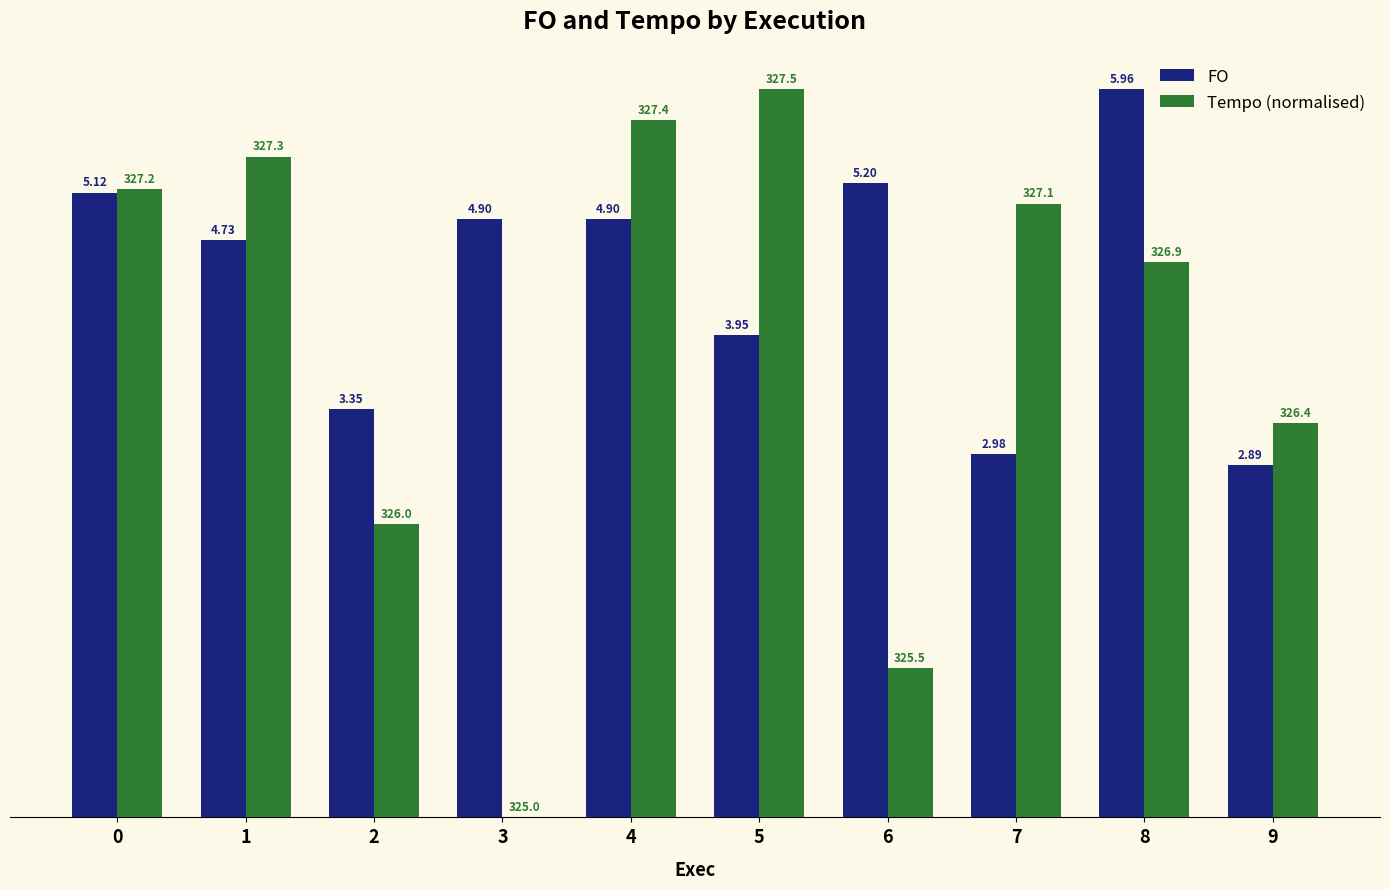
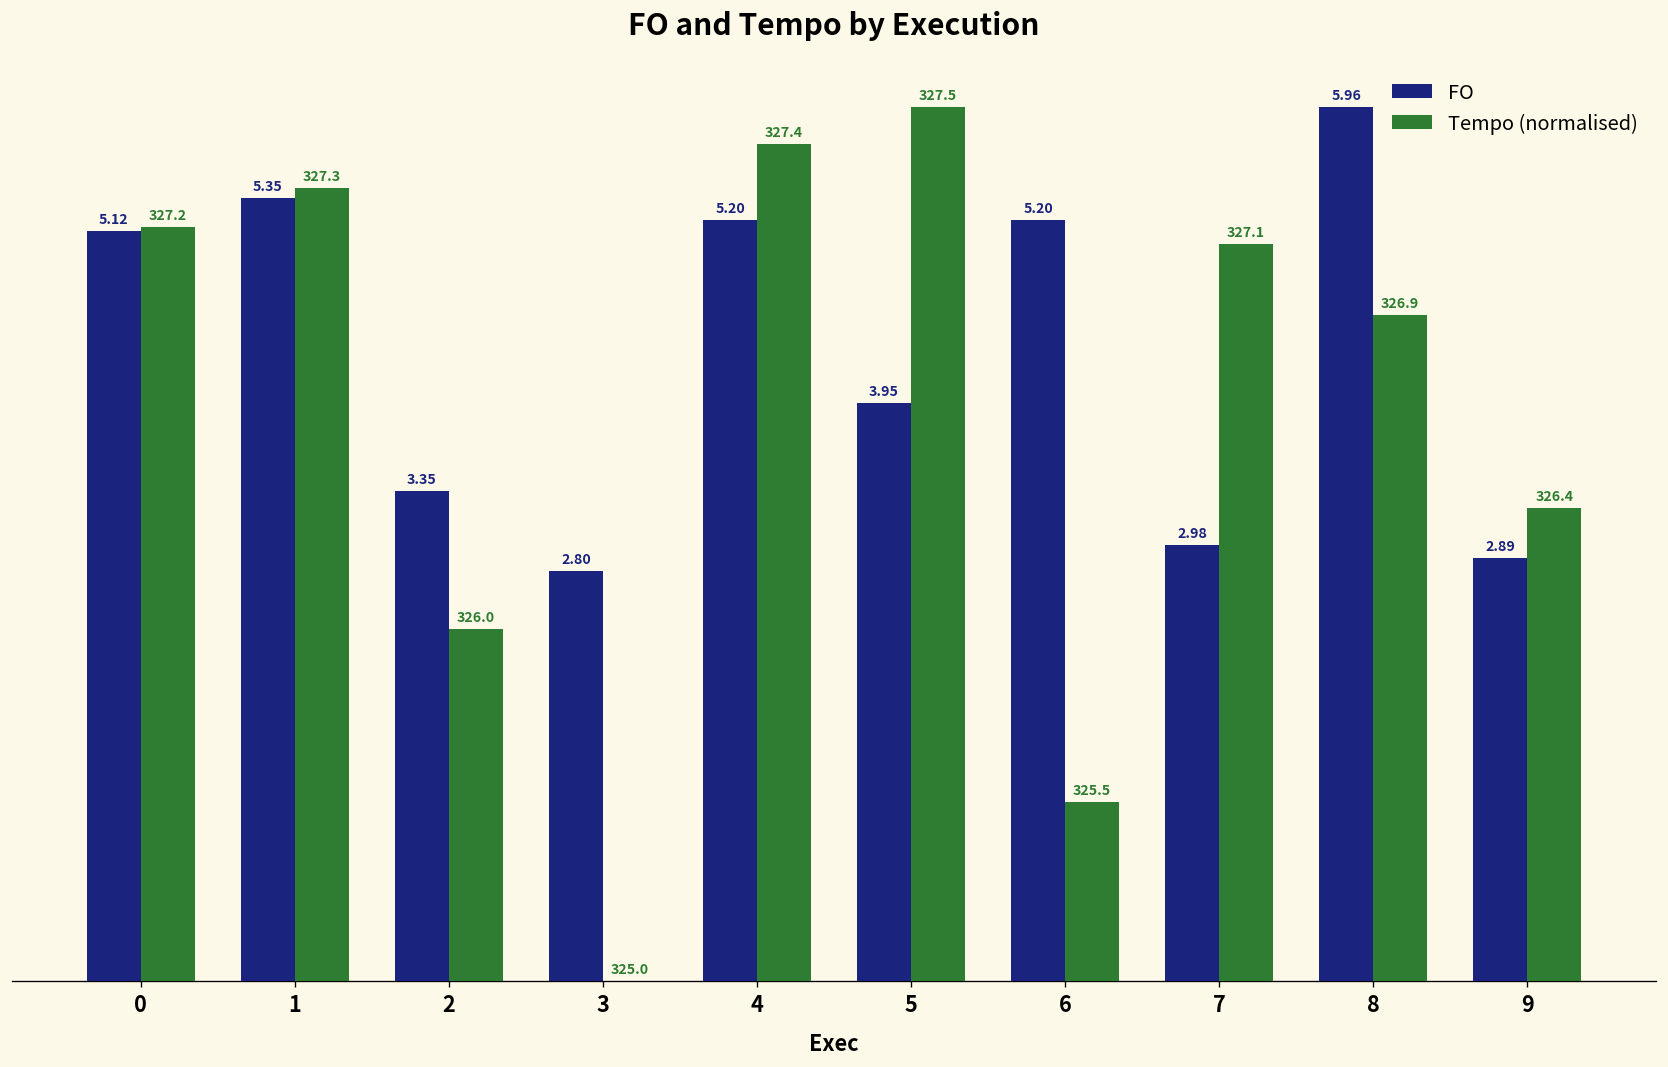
  {
    "FO": {
      "0": 5.12,
-     "1": 4.73,
+     "1": 5.35,
      "2": 3.35,
-     "3": 4.90,
-     "4": 4.90,
+     "3": 2.80,
+     "4": 5.20,
      "5": 3.95,
      "6": 5.20,
      "7": 2.98,
      "8": 5.96,
      "9": 2.89
    }
  }
